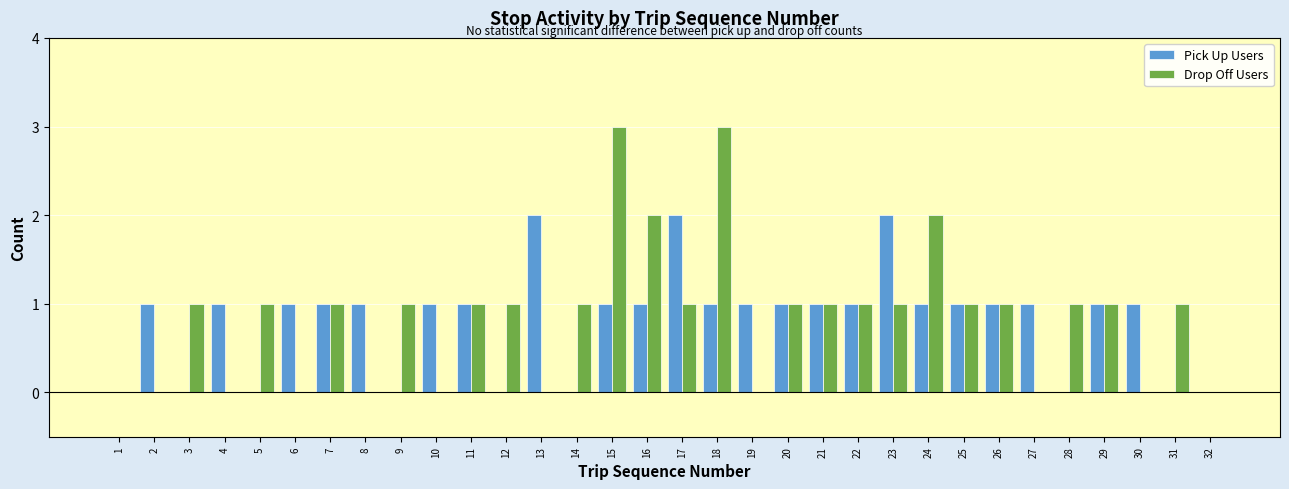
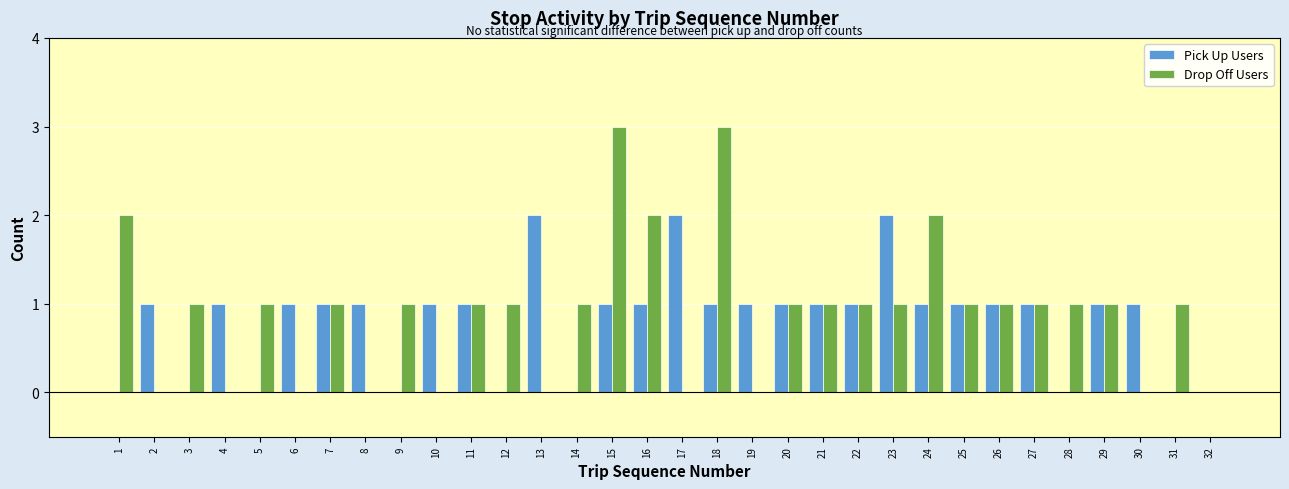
  {
    "Pick Up Users": {
      "1": 0,
      "2": 1,
      "3": 0,
      "4": 1,
      "5": 0,
      "6": 1,
      "7": 1,
      "8": 1,
      "9": 0,
      "10": 1,
      "11": 1,
      "12": 0,
      "13": 2,
      "14": 0,
      "15": 1,
      "16": 1,
      "17": 2,
      "18": 1,
      "19": 1,
      "20": 1,
      "21": 1,
      "22": 1,
      "23": 2,
      "24": 1,
      "25": 1,
      "26": 1,
      "27": 1,
      "28": 0,
      "29": 1,
      "30": 1,
      "31": 0,
      "32": 0
    },
    "Drop Off Users": {
-     "1": 0,
+     "1": 2,
      "2": 0,
      "3": 1,
      "4": 0,
      "5": 1,
      "6": 0,
      "7": 1,
      "8": 0,
      "9": 1,
      "10": 0,
      "11": 1,
      "12": 1,
      "13": 0,
      "14": 1,
      "15": 3,
      "16": 2,
-     "17": 1,
+     "17": 0,
      "18": 3,
      "19": 0,
      "20": 1,
      "21": 1,
      "22": 1,
      "23": 1,
      "24": 2,
      "25": 1,
      "26": 1,
-     "27": 0,
+     "27": 1,
      "28": 1,
      "29": 1,
      "30": 0,
      "31": 1,
      "32": 0
    }
  }
